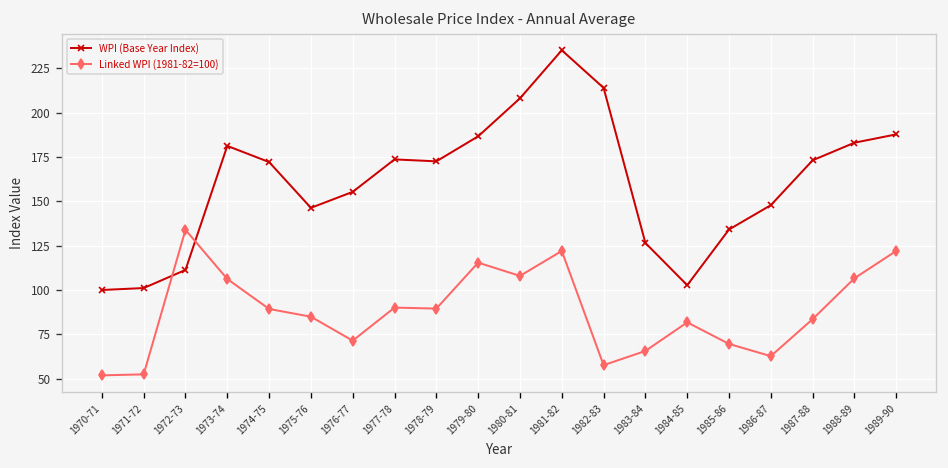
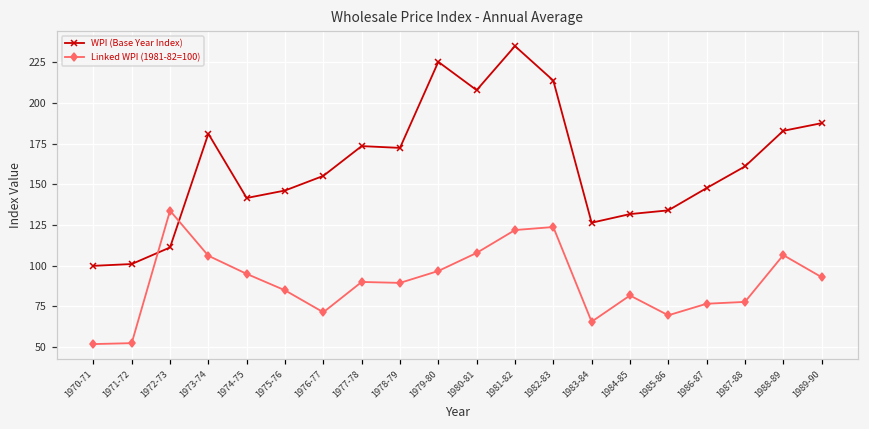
  {
    "WPI (Base Year Index)": {
      "1970-71": 100,
      "1971-72": 101,
      "1972-73": 111,
      "1973-74": 181,
-     "1974-75": 172,
+     "1974-75": 142,
      "1975-76": 146,
      "1976-77": 155,
      "1977-78": 174,
      "1978-79": 173,
-     "1979-80": 187,
+     "1979-80": 225,
      "1980-81": 208,
      "1981-82": 235,
      "1982-83": 214,
      "1983-84": 127,
-     "1984-85": 103,
+     "1984-85": 132,
      "1985-86": 134,
      "1986-87": 148,
-     "1987-88": 173,
+     "1987-88": 161,
      "1988-89": 183,
      "1989-90": 188
    },
    "Linked WPI (1981-82=100)": {
      "1970-71": 52,
      "1971-72": 52,
      "1972-73": 134,
      "1973-74": 106,
-     "1974-75": 89,
+     "1974-75": 95,
      "1975-76": 85,
      "1976-77": 71,
      "1977-78": 90,
      "1978-79": 90,
-     "1979-80": 115,
+     "1979-80": 97,
      "1980-81": 108,
      "1981-82": 122,
-     "1982-83": 58,
+     "1982-83": 124,
      "1983-84": 66,
      "1984-85": 82,
      "1985-86": 70,
-     "1986-87": 63,
-     "1987-88": 84,
+     "1986-87": 77,
+     "1987-88": 78,
      "1988-89": 107,
-     "1989-90": 122
+     "1989-90": 93
    }
  }
